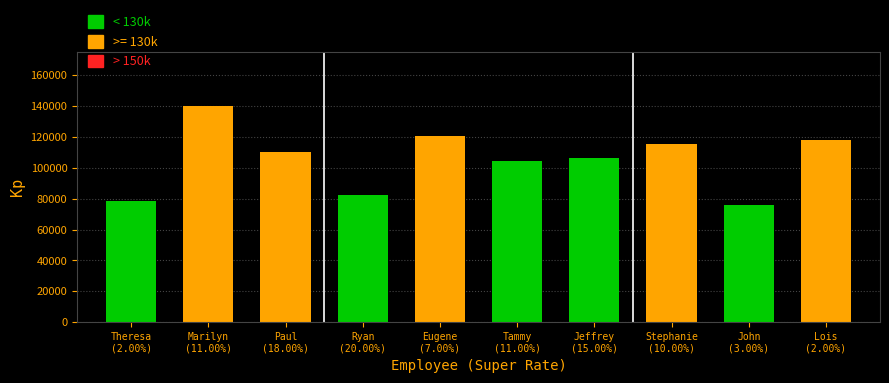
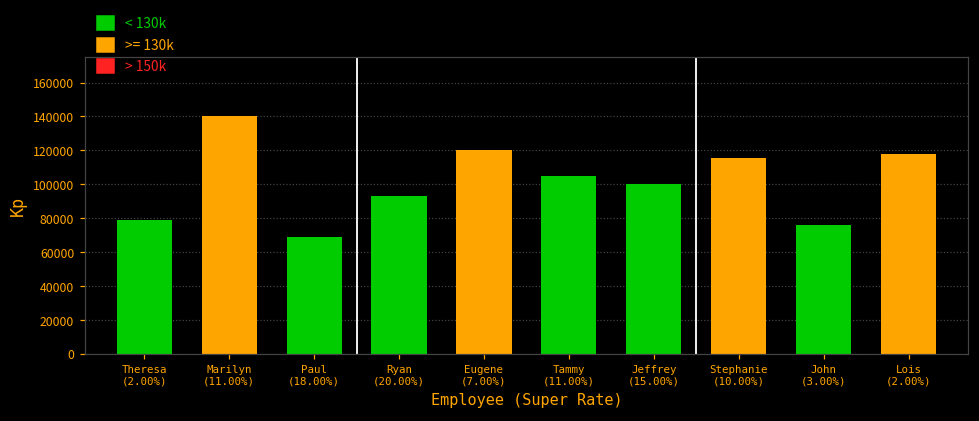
  {
    "Theresa (2.00%)": 79000,
    "Marilyn (11.00%)": 140000,
-   "Paul (18.00%)": 110000,
-   "Ryan (20.00%)": 83000,
+   "Paul (18.00%)": 69000,
+   "Ryan (20.00%)": 93000,
    "Eugene (7.00%)": 121000,
    "Tammy (11.00%)": 105000,
-   "Jeffrey (15.00%)": 107000,
+   "Jeffrey (15.00%)": 100000,
    "Stephanie (10.00%)": 116000,
    "John (3.00%)": 76000,
    "Lois (2.00%)": 118000
  }
